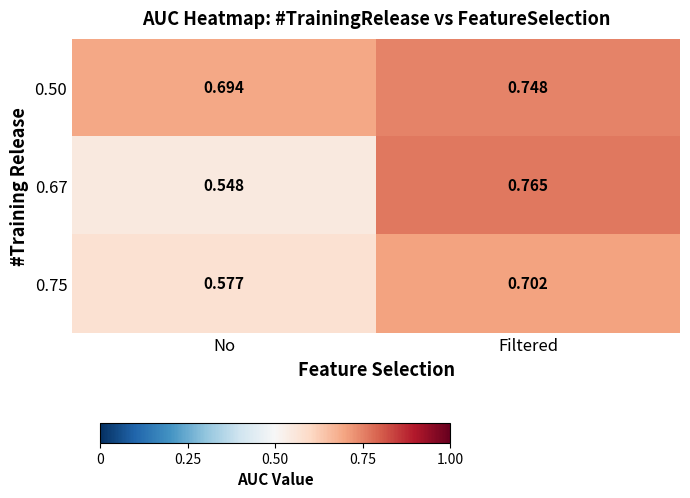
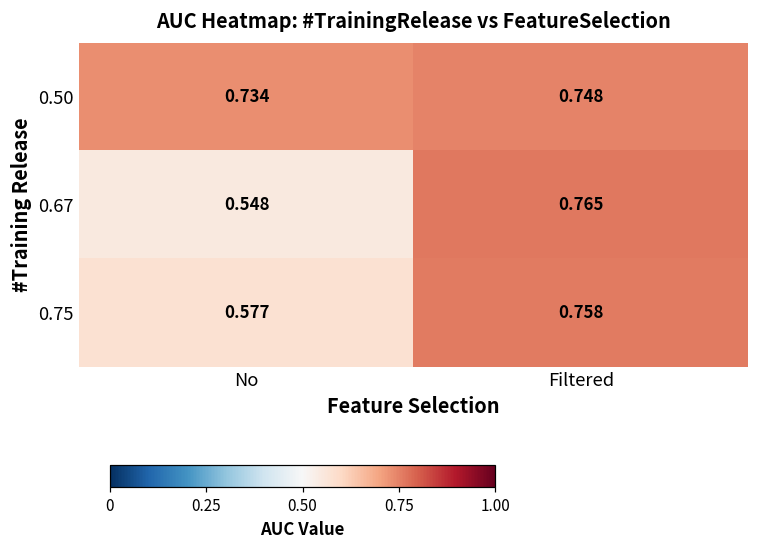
  {
    "0.50": {
-     "No": 0.694,
+     "No": 0.734,
      "Filtered": 0.748
    },
    "0.67": {
      "No": 0.548,
      "Filtered": 0.765
    },
    "0.75": {
      "No": 0.577,
-     "Filtered": 0.702
+     "Filtered": 0.758
    }
  }
